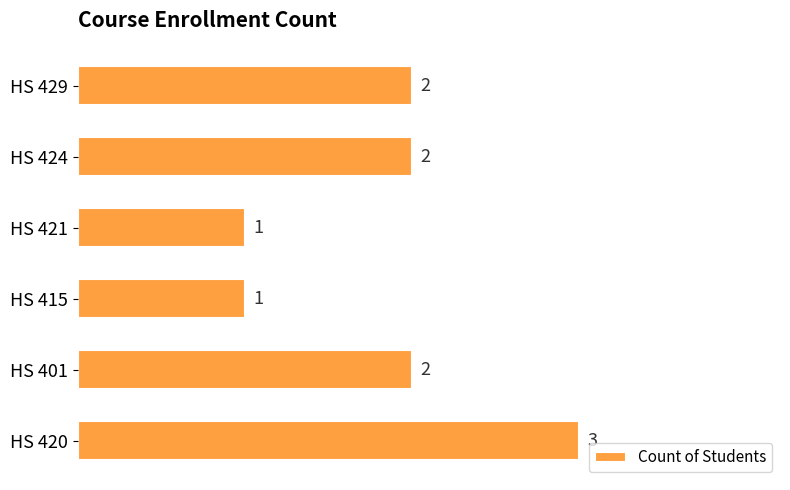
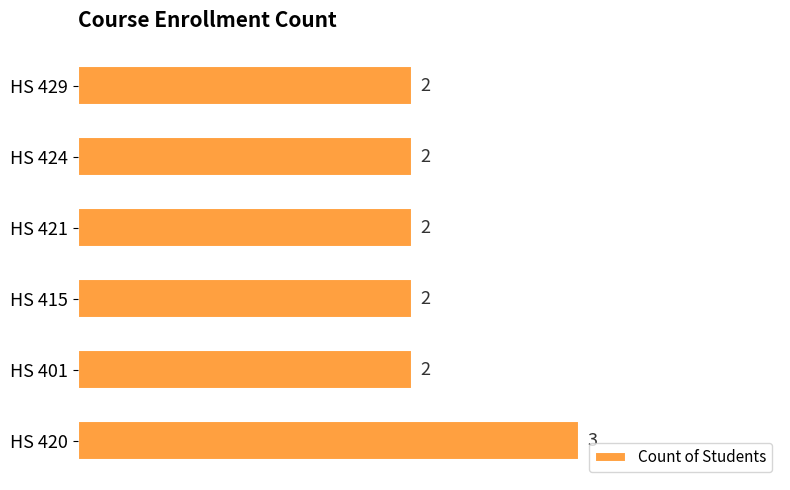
  {
    "HS 429": 2,
    "HS 424": 2,
-   "HS 421": 1,
-   "HS 415": 1,
+   "HS 421": 2,
+   "HS 415": 2,
    "HS 401": 2
  }
